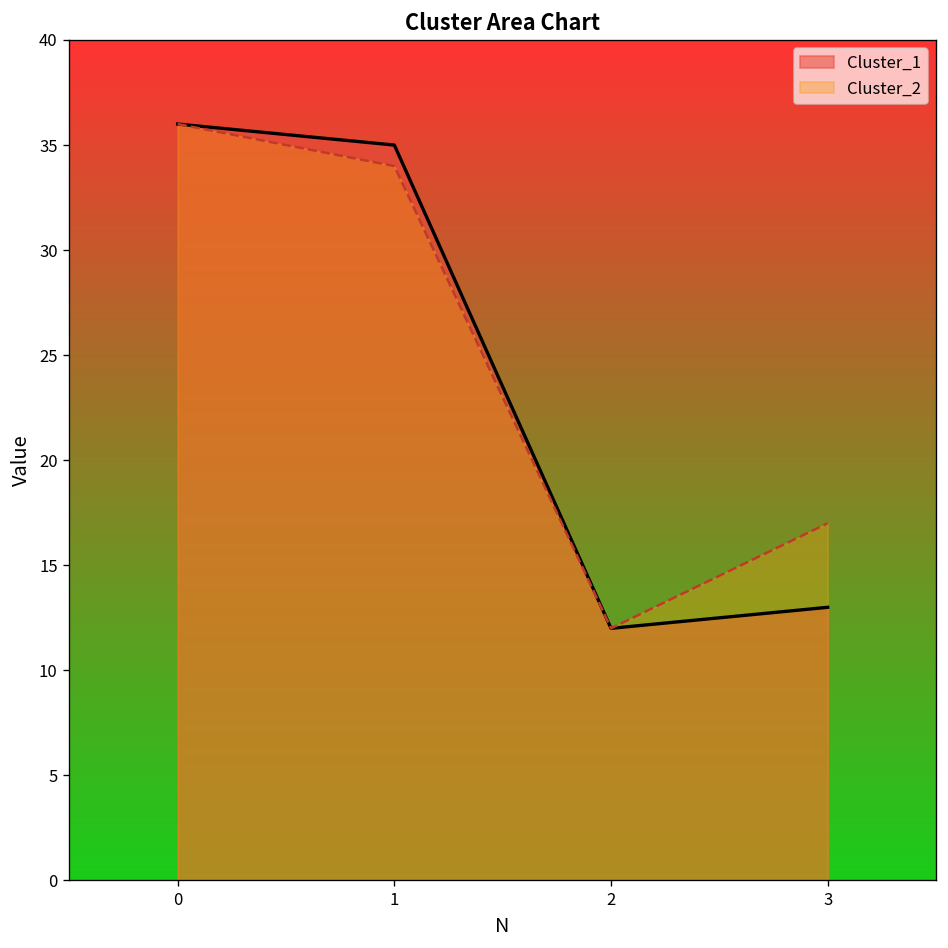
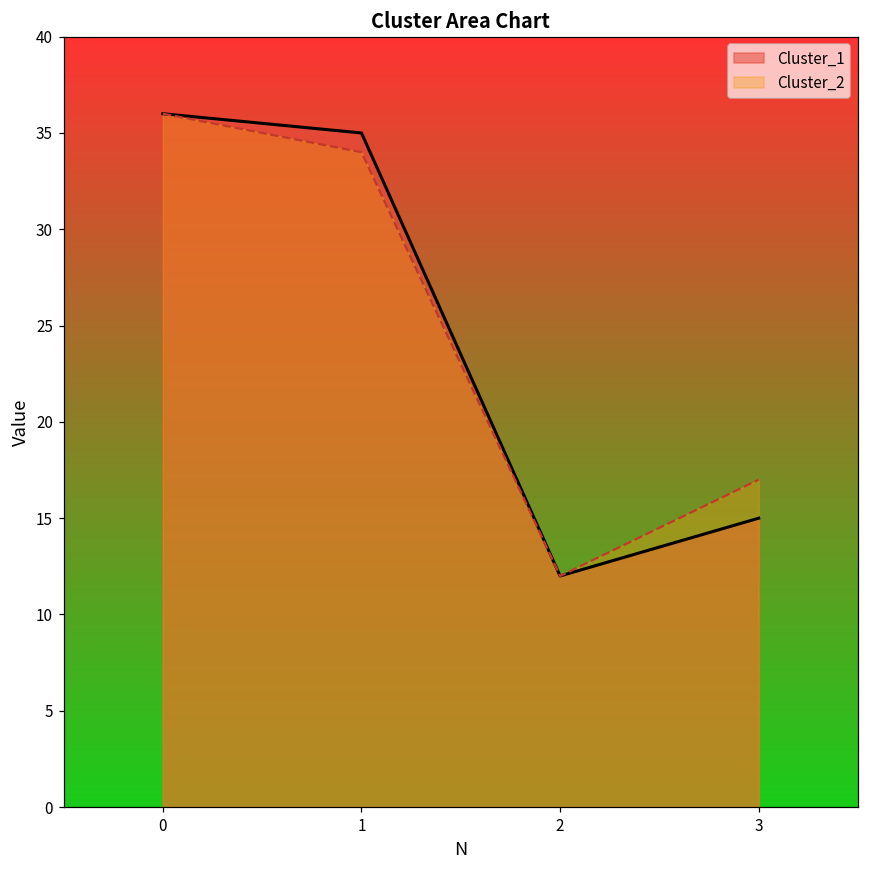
  {
    "Cluster_1": {
      "1": 35,
-     "3": 13
+     "3": 15
    },
    "Cluster_2": {
      "1": 34,
      "3": 17
    }
  }
